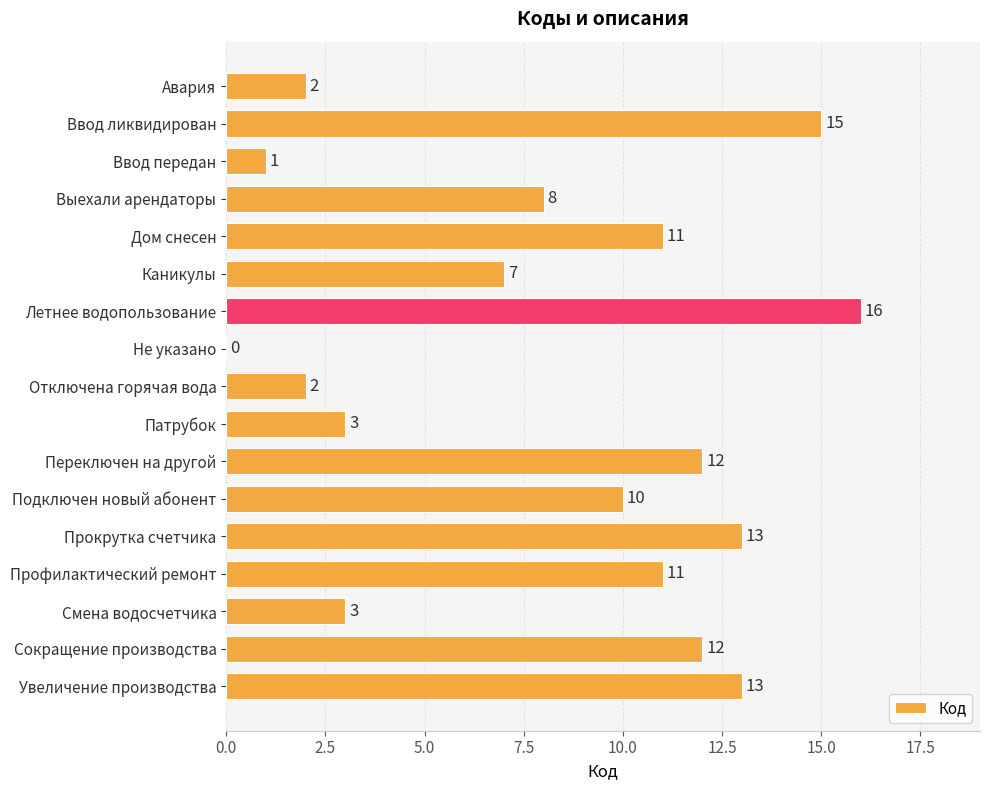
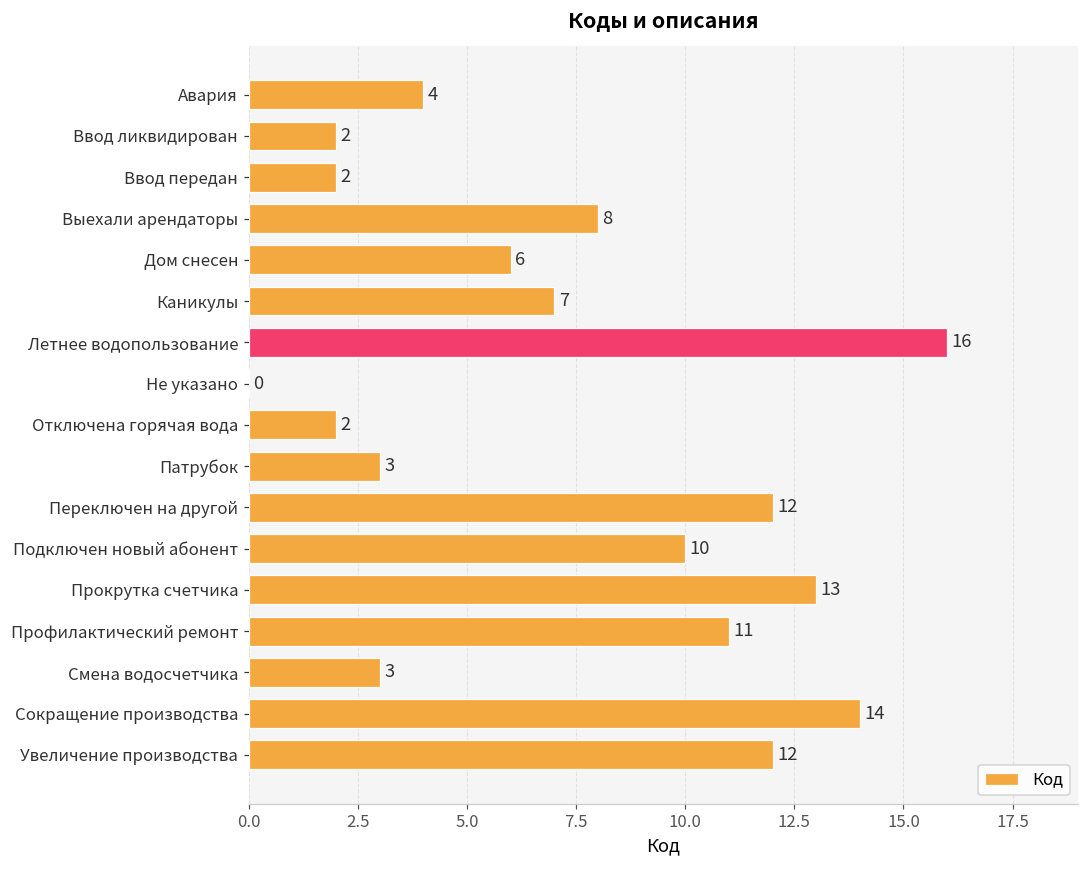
  {
-   "Авария": 2,
-   "Ввод ликвидирован": 15,
-   "Ввод передан": 1,
+   "Авария": 4,
+   "Ввод ликвидирован": 2,
+   "Ввод передан": 2,
    "Выехали арендаторы": 8,
-   "Дом снесен": 11,
+   "Дом снесен": 6,
    "Каникулы": 7,
    "Летнее водопользование": 16,
    "Не указано": 0,
    "Отключена горячая вода": 2,
    "Патрубок": 3,
    "Переключен на другой": 12,
    "Подключен новый абонент": 10,
    "Прокрутка счетчика": 13,
    "Профилактический ремонт": 11,
    "Смена водосчетчика": 3,
-   "Сокращение производства": 12,
-   "Увеличение производства": 13
+   "Сокращение производства": 14,
+   "Увеличение производства": 12
  }
